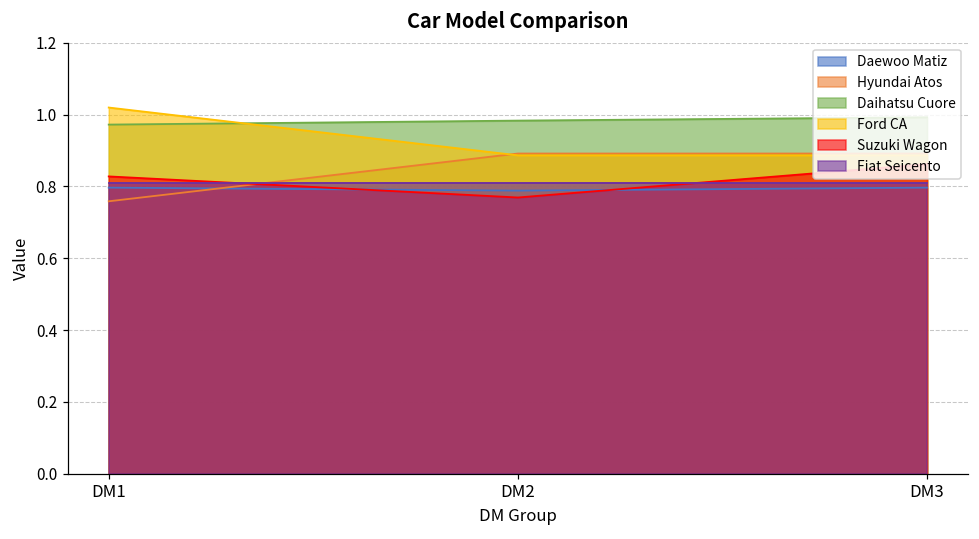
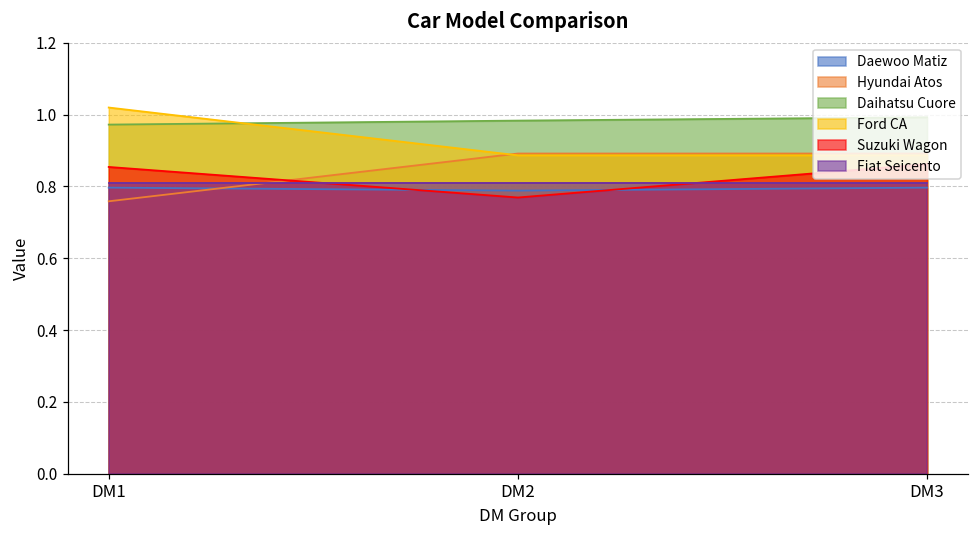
  {
    "Daewoo Matiz": {
      "DM1": 0.80,
      "DM2": 0.79,
      "DM3": 0.80
    },
    "Hyundai Atos": {
      "DM1": 0.76
    },
    "Daihatsu Cuore": {
      "DM1": 0.97,
      "DM2": 0.98
    },
    "Ford CA": {
      "DM1": 1.02
    },
    "Suzuki Wagon": {
-     "DM1": 0.83,
+     "DM1": 0.85,
      "DM2": 0.77
    },
    "Fiat Seicento": {
      "DM1": 0.81,
      "DM2": 0.81,
      "DM3": 0.81
    }
  }
